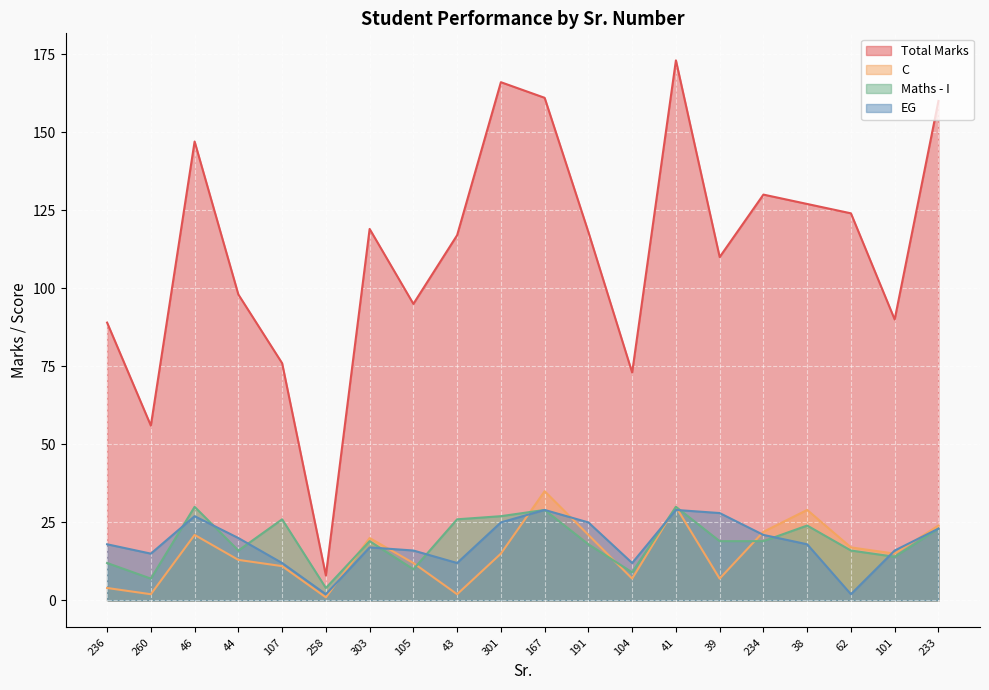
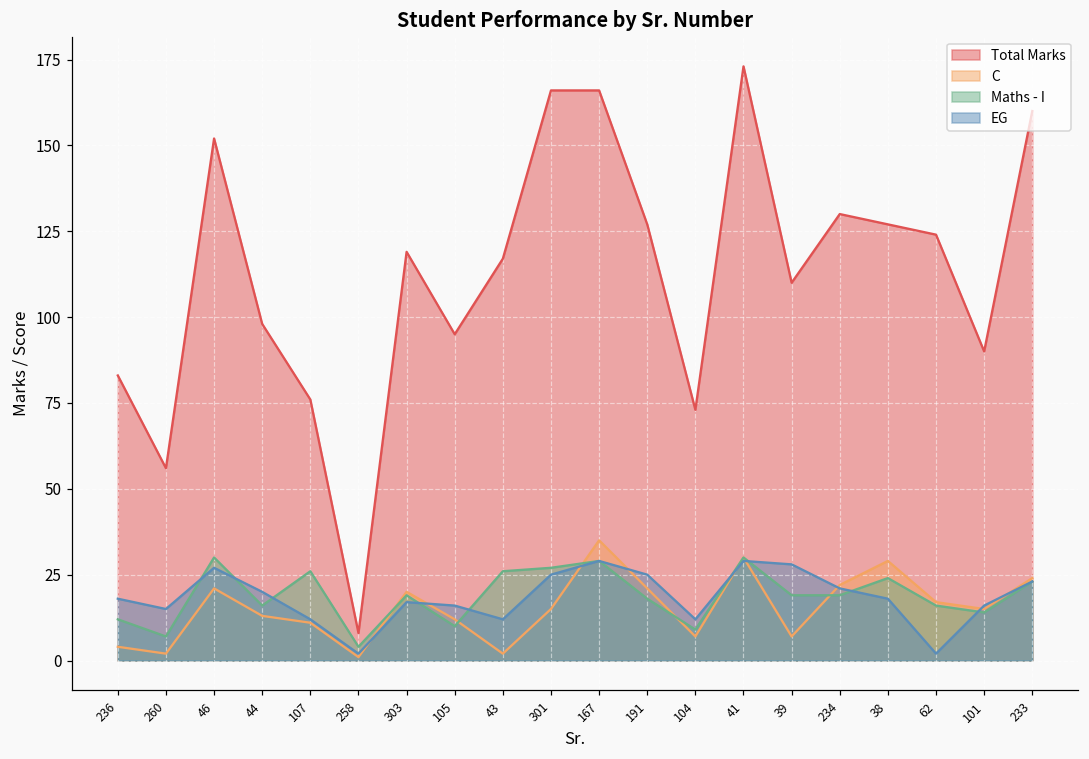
  {
    "Total Marks": {
-     "236": 89,
+     "236": 83,
      "260": 56,
-     "46": 147,
+     "46": 152,
      "44": 98,
      "107": 76,
      "258": 8,
      "303": 119,
      "105": 95,
      "43": 117,
      "301": 166,
-     "167": 161,
-     "191": 118,
+     "167": 166,
+     "191": 127,
      "104": 73,
      "41": 173,
      "39": 110,
      "234": 130,
      "38": 127,
      "62": 124,
      "101": 90
    },
    "C": {
      "236": 4,
      "260": 2,
      "46": 21,
      "44": 13,
      "107": 11,
      "258": 1,
      "303": 20,
      "105": 12,
      "43": 2,
      "301": 15,
      "167": 35,
      "191": 21,
      "104": 7,
      "39": 7,
      "234": 22,
      "38": 29,
      "62": 17,
      "101": 15,
      "233": 24
    }
  }
